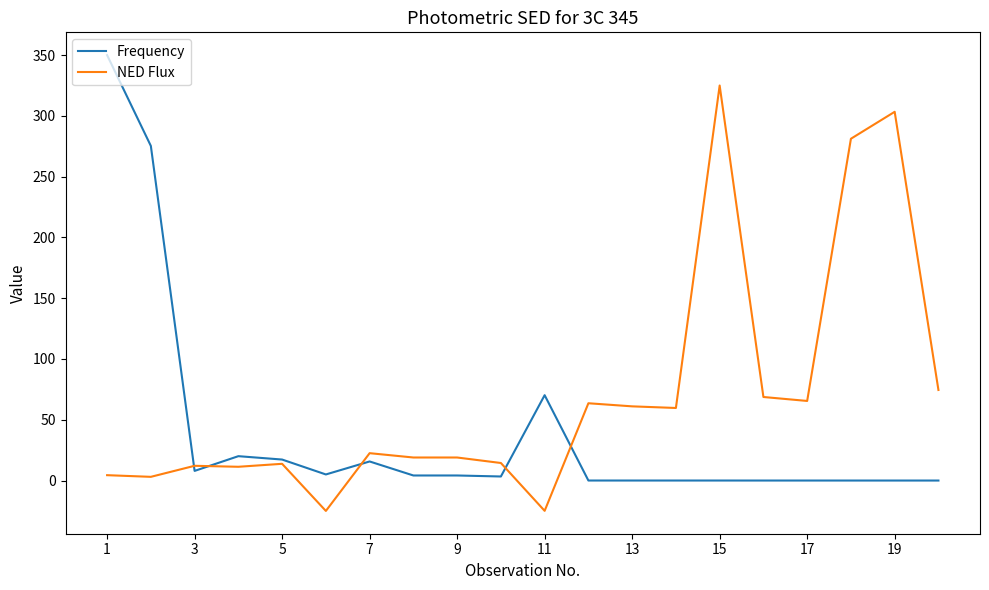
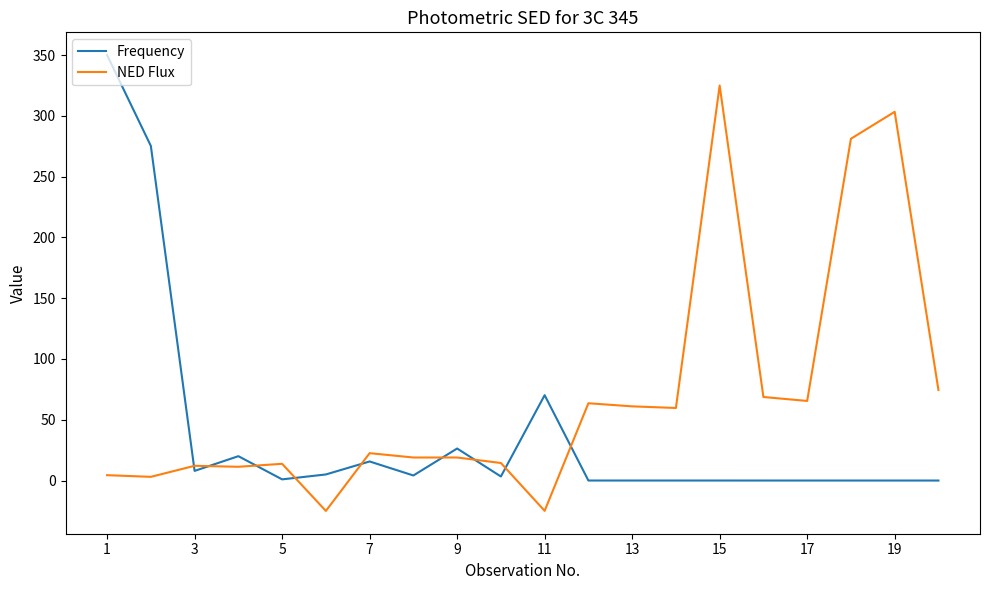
  {
    "Frequency": {
      "3": 8,
-     "5": 17,
+     "5": 1,
      "7": 16,
-     "9": 4,
+     "9": 26,
      "11": 70,
      "13": 0,
      "15": 0,
      "17": 0,
      "19": 0
    },
    "NED Flux": {
      "1": 4,
      "3": 12,
      "5": 14,
      "7": 23,
      "9": 19,
      "11": -25,
      "13": 61,
      "15": 325,
      "17": 65,
      "19": 303
    }
  }
